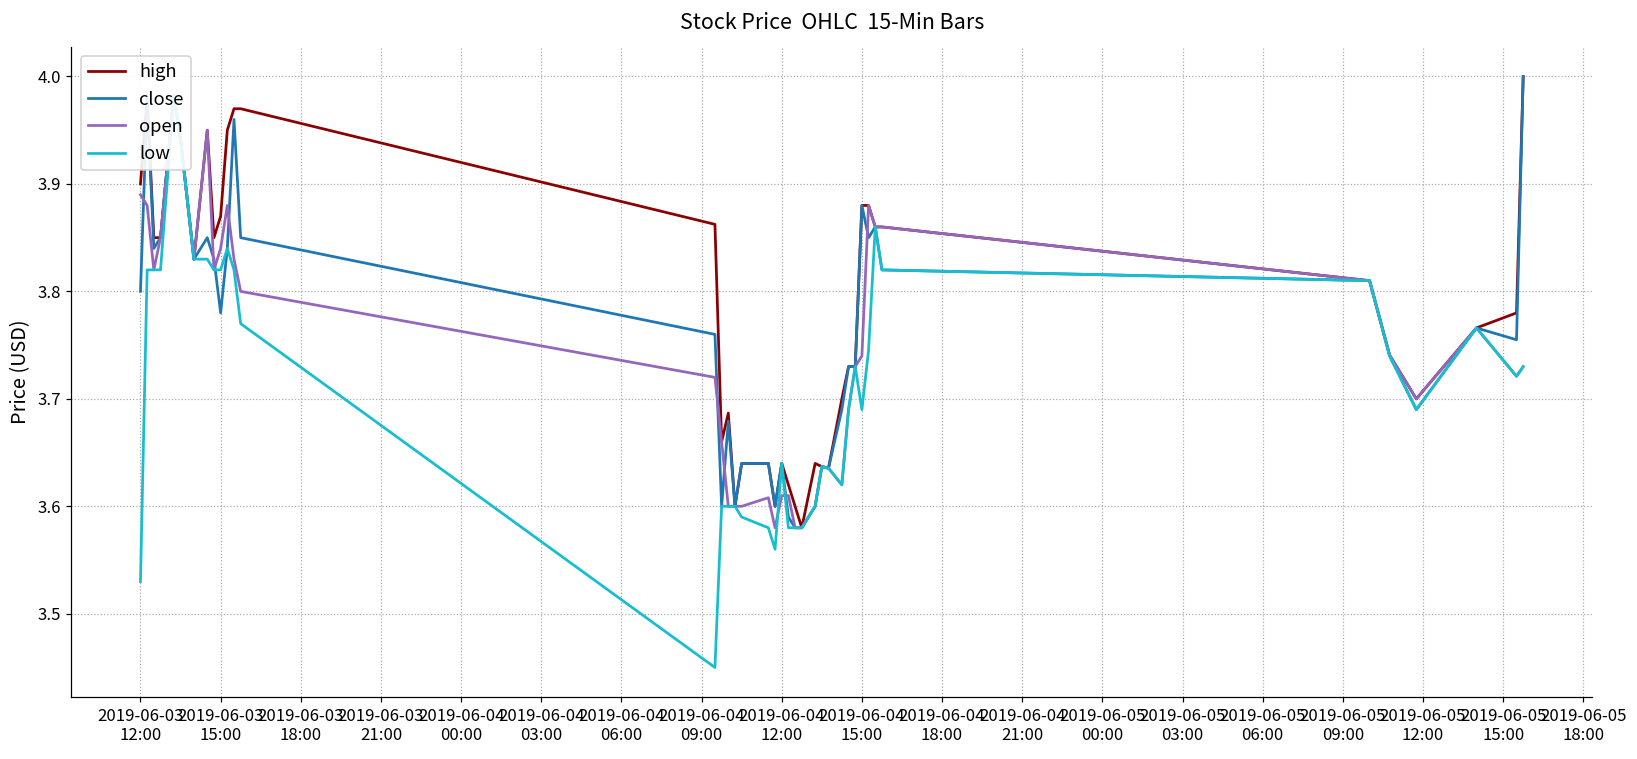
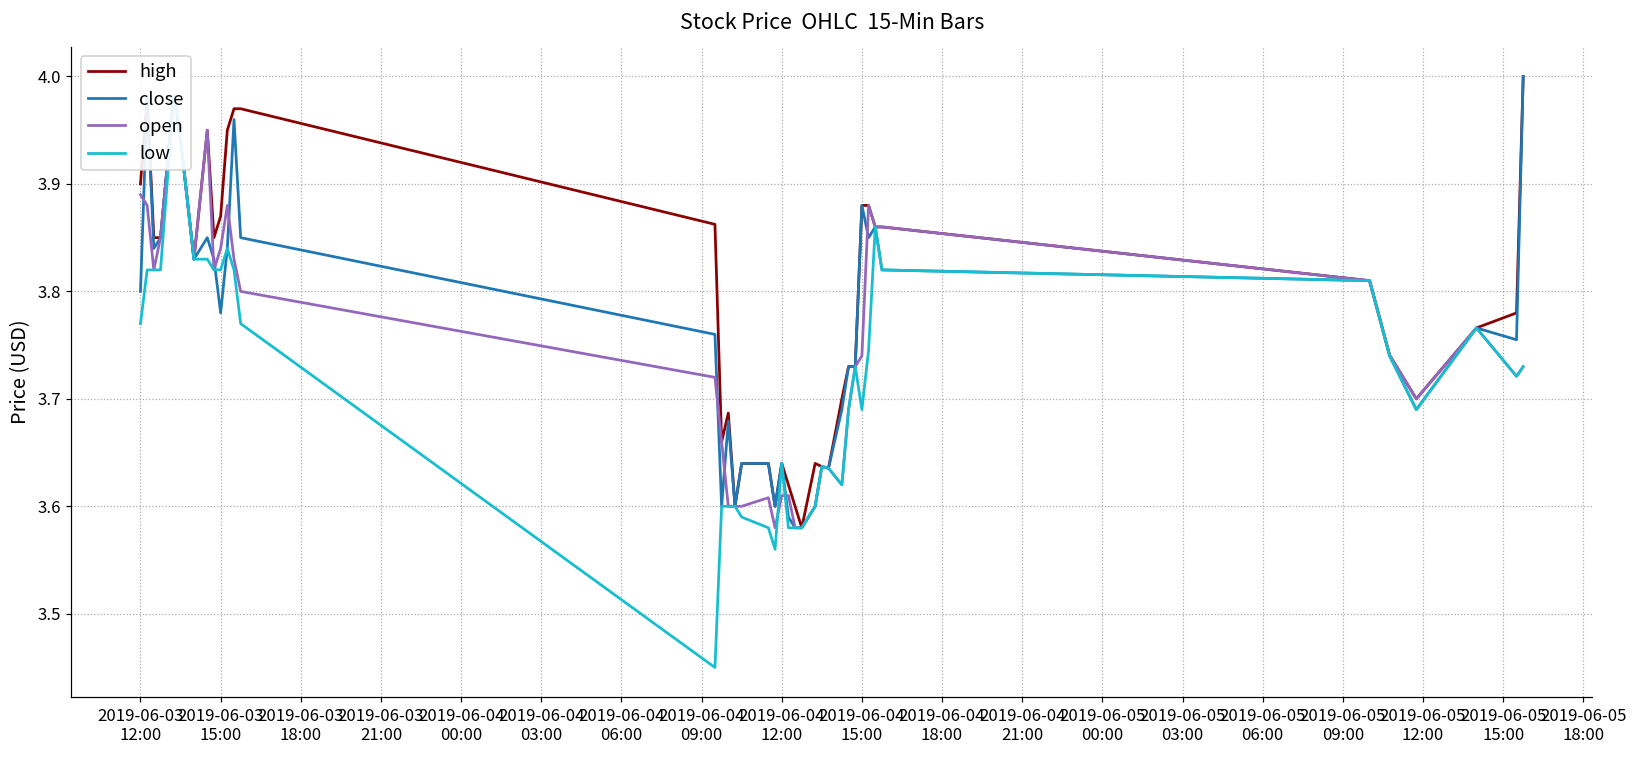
  {
    "high": {
      "2019-06-03 12:00": 3.90,
      "2019-06-03 15:00": 3.87
    },
    "close": {
      "2019-06-03 12:00": 3.80,
      "2019-06-03 15:00": 3.78
    },
    "open": {
      "2019-06-03 12:00": 3.89,
      "2019-06-03 15:00": 3.84,
      "2019-06-04 12:00": 3.61,
      "2019-06-04 15:00": 3.74
    },
    "low": {
-     "2019-06-03 12:00": 3.53,
+     "2019-06-03 12:00": 3.77,
      "2019-06-03 15:00": 3.82,
      "2019-06-04 15:00": 3.69
    }
  }
